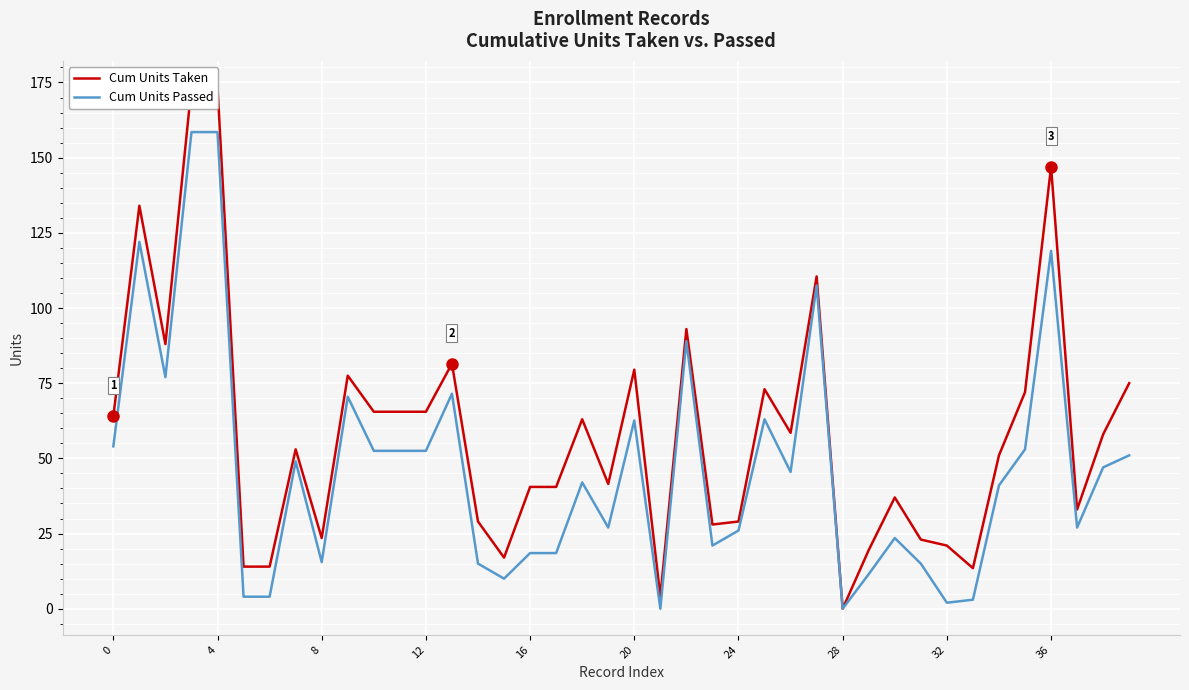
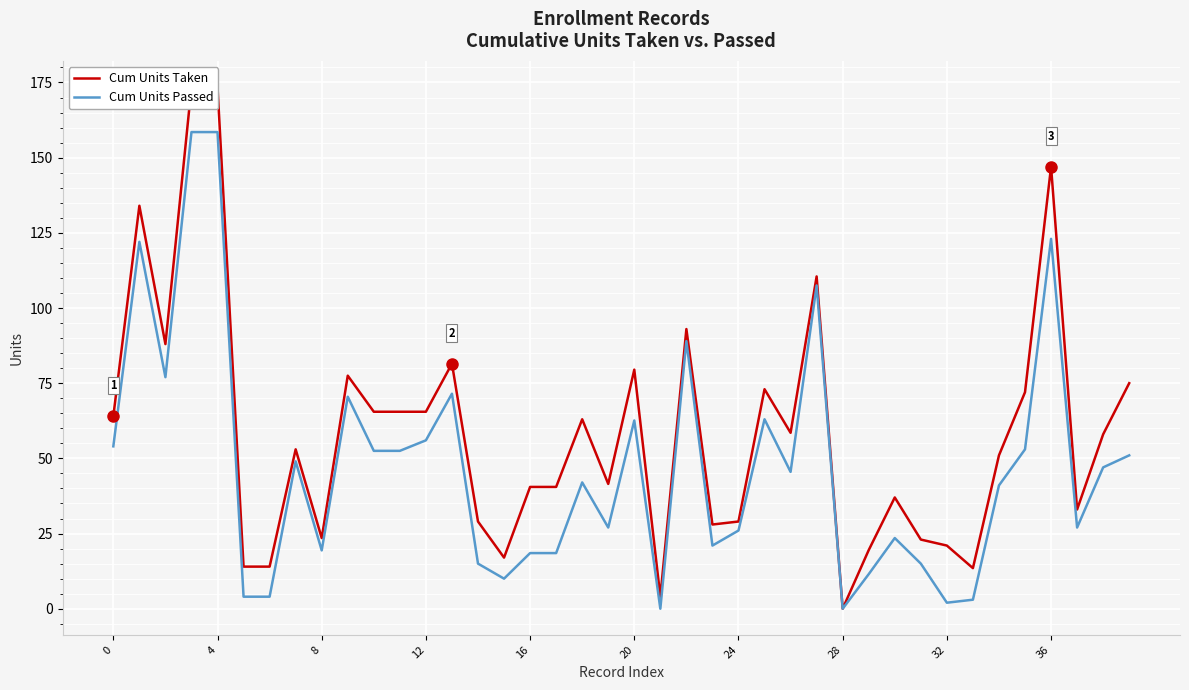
  {
    "Cum Units Passed": {
      "0": 54,
      "4": 159,
-     "8": 16,
-     "12": 53,
+     "8": 19,
+     "12": 56,
      "16": 19,
      "20": 63,
      "24": 26,
      "32": 2,
-     "36": 119
+     "36": 123
    }
  }
